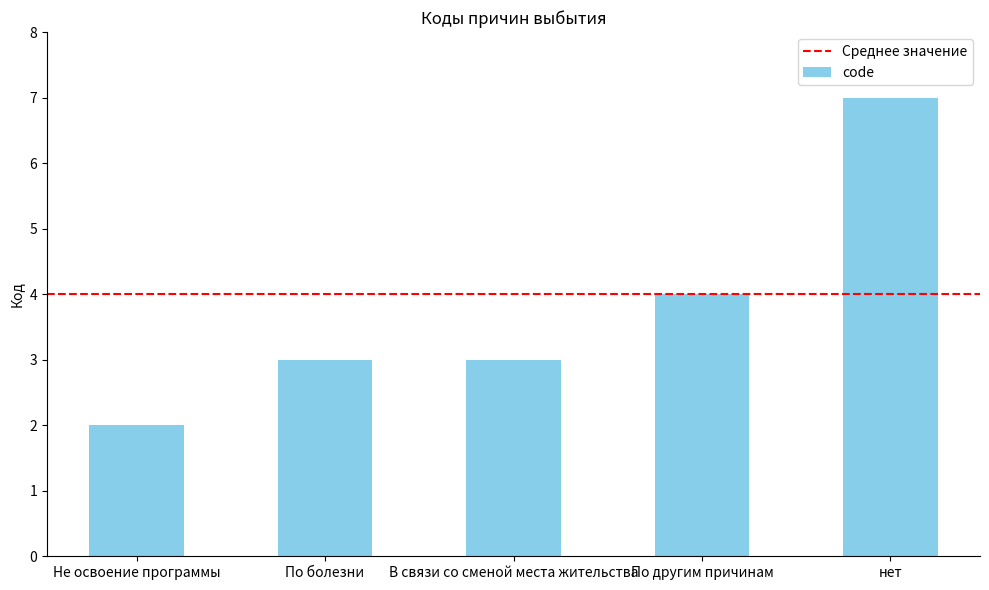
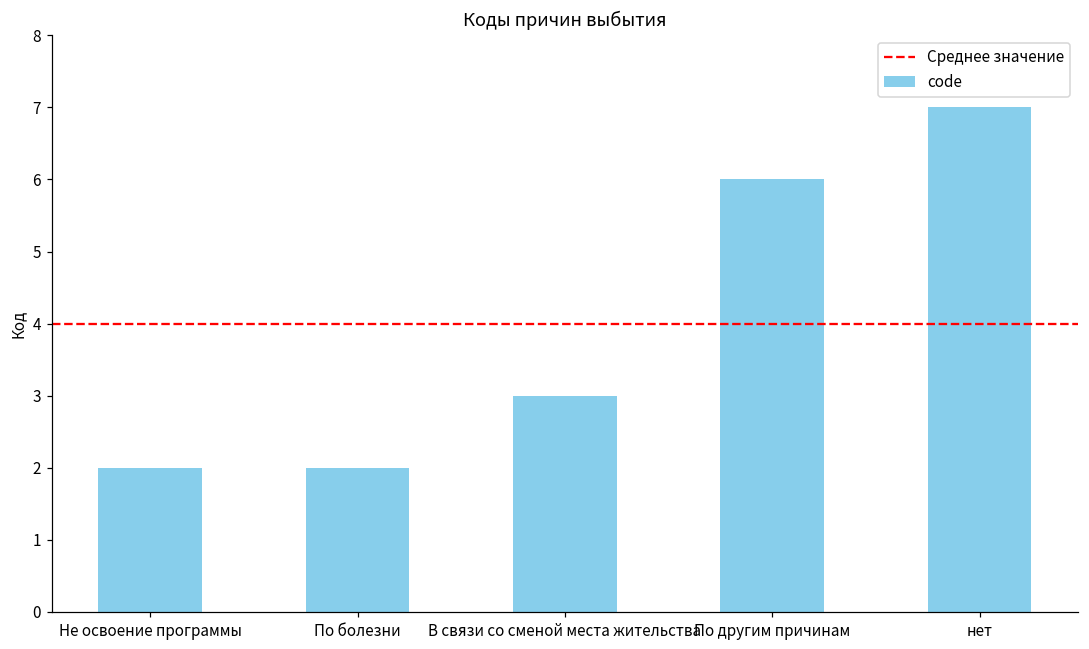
  {
    "Не освоение программы": 2,
-   "По болезни": 3,
+   "По болезни": 2,
    "В связи со сменой места жительства": 3,
-   "По другим причинам": 4,
+   "По другим причинам": 6,
    "нет": 7
  }
